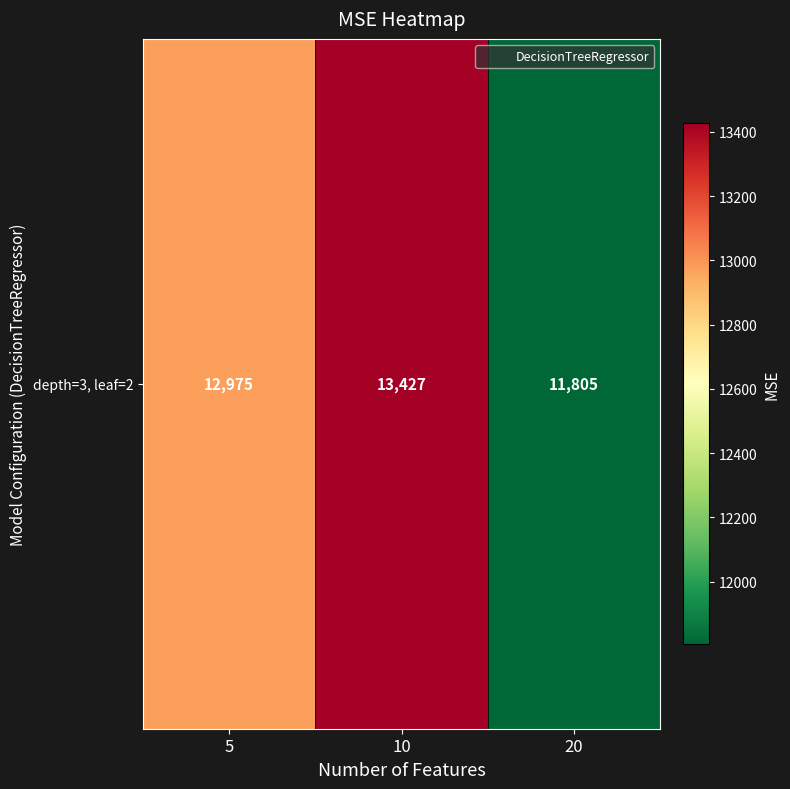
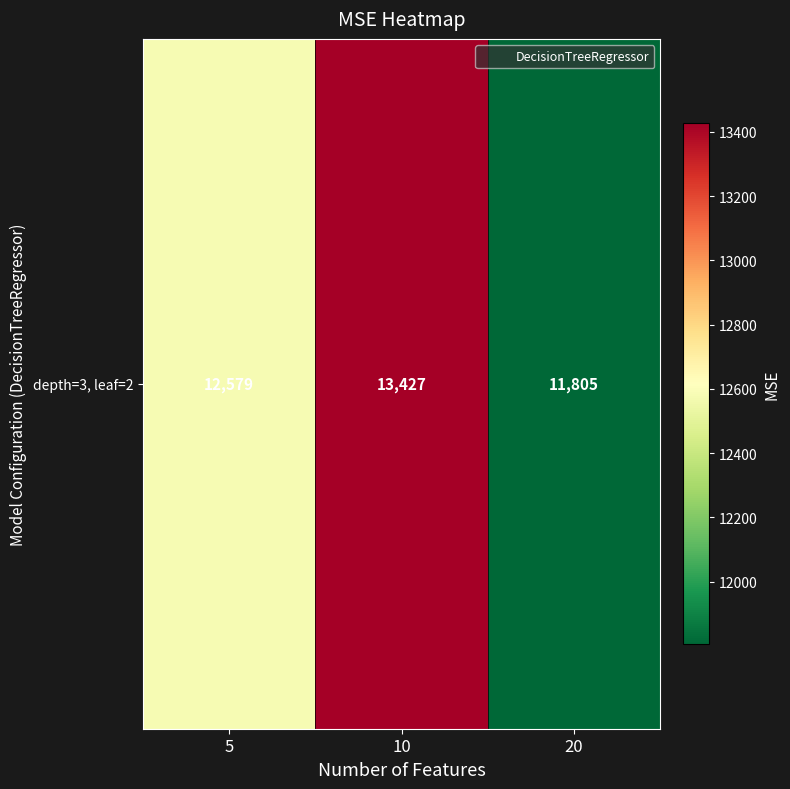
  {
    "depth=3, leaf=2": {
-     "5": "12,975",
+     "5": "12,579",
      "10": "13,427",
      "20": "11,805"
    }
  }
